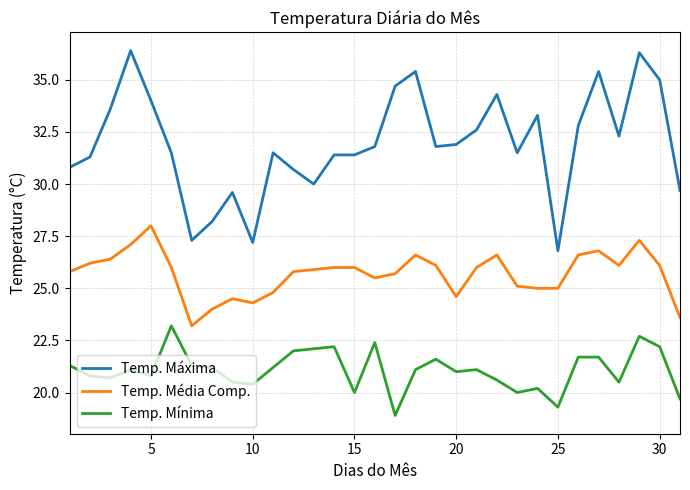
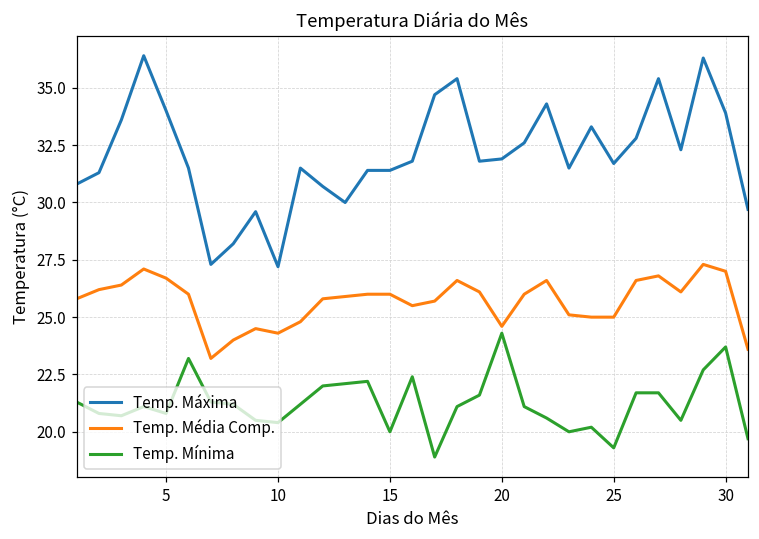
  {
    "Temp. Máxima": {
      "5": 34.0,
      "10": 27.2,
      "15": 31.4,
      "20": 31.9,
-     "25": 26.8,
-     "30": 35.0
+     "25": 31.7,
+     "30": 33.9
    },
    "Temp. Média Comp.": {
-     "5": 28.0,
+     "5": 26.7,
      "10": 24.3,
      "15": 26.0,
      "20": 24.6,
      "25": 25.0,
-     "30": 26.1
+     "30": 27.0
    },
    "Temp. Mínima": {
      "15": 20.0,
-     "20": 21.0,
+     "20": 24.3,
      "25": 19.3,
-     "30": 22.2
+     "30": 23.7
    }
  }
